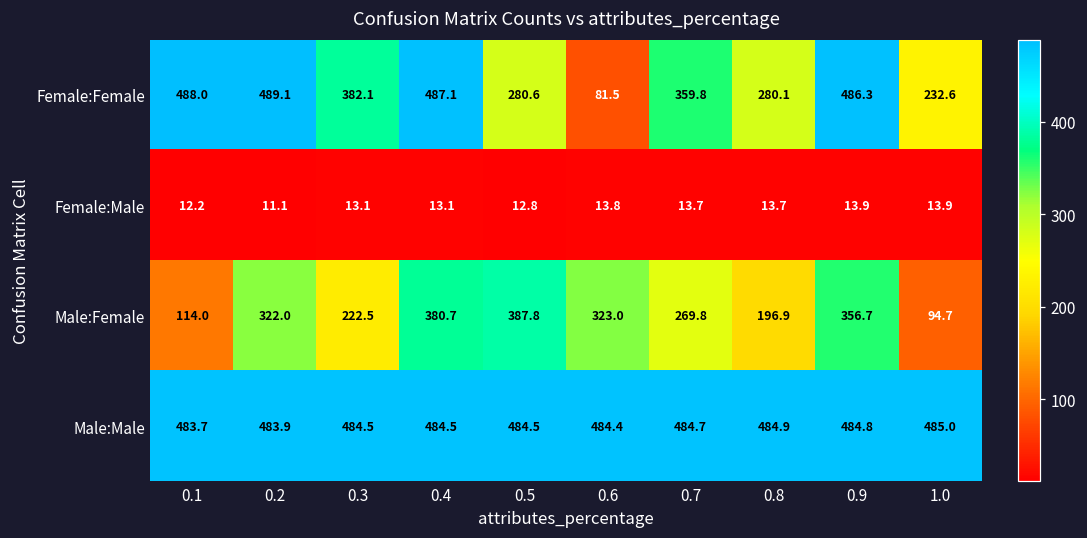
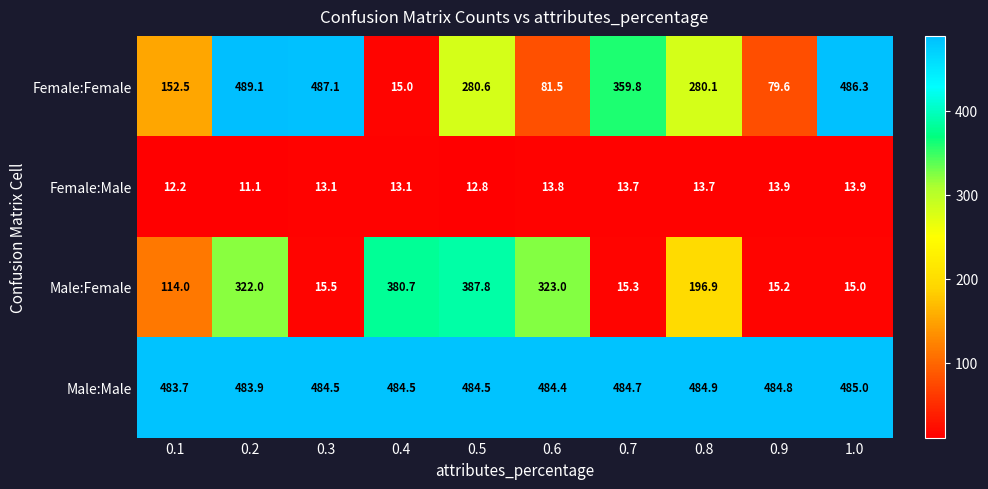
  {
    "Female:Female": {
-     "0.1": 488.0,
+     "0.1": 152.5,
      "0.2": 489.1,
-     "0.3": 382.1,
-     "0.4": 487.1,
+     "0.3": 487.1,
+     "0.4": 15.0,
      "0.5": 280.6,
      "0.6": 81.5,
      "0.7": 359.8,
      "0.8": 280.1,
-     "0.9": 486.3,
-     "1.0": 232.6
+     "0.9": 79.6,
+     "1.0": 486.3
    },
    "Female:Male": {
      "0.1": 12.2,
      "0.2": 11.1,
      "0.3": 13.1,
      "0.4": 13.1,
      "0.5": 12.8,
      "0.6": 13.8,
      "0.7": 13.7,
      "0.8": 13.7,
      "0.9": 13.9,
      "1.0": 13.9
    },
    "Male:Female": {
      "0.1": 114.0,
      "0.2": 322.0,
-     "0.3": 222.5,
+     "0.3": 15.5,
      "0.4": 380.7,
      "0.5": 387.8,
      "0.6": 323.0,
-     "0.7": 269.8,
+     "0.7": 15.3,
      "0.8": 196.9,
-     "0.9": 356.7,
-     "1.0": 94.7
+     "0.9": 15.2,
+     "1.0": 15.0
    },
    "Male:Male": {
      "0.1": 483.7,
      "0.2": 483.9,
      "0.3": 484.5,
      "0.4": 484.5,
      "0.5": 484.5,
      "0.6": 484.4,
      "0.7": 484.7,
      "0.8": 484.9,
      "0.9": 484.8,
      "1.0": 485.0
    }
  }
